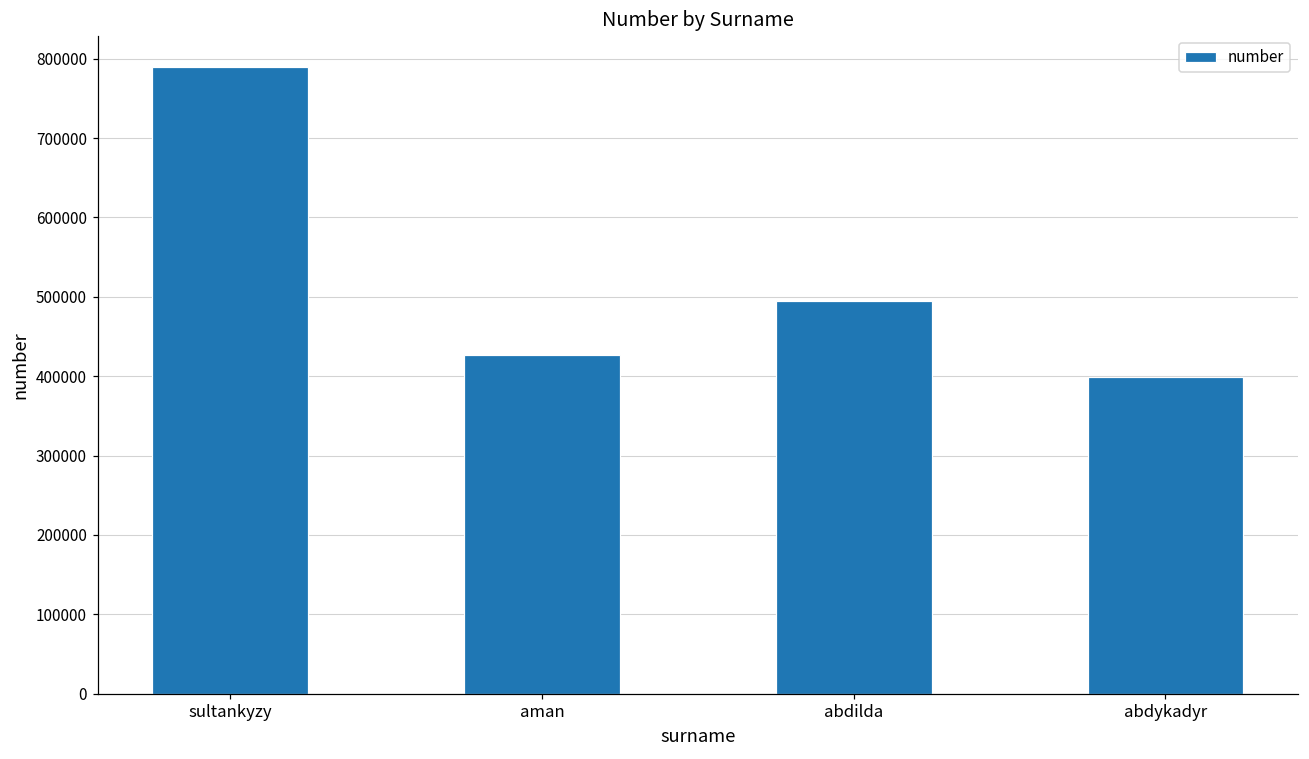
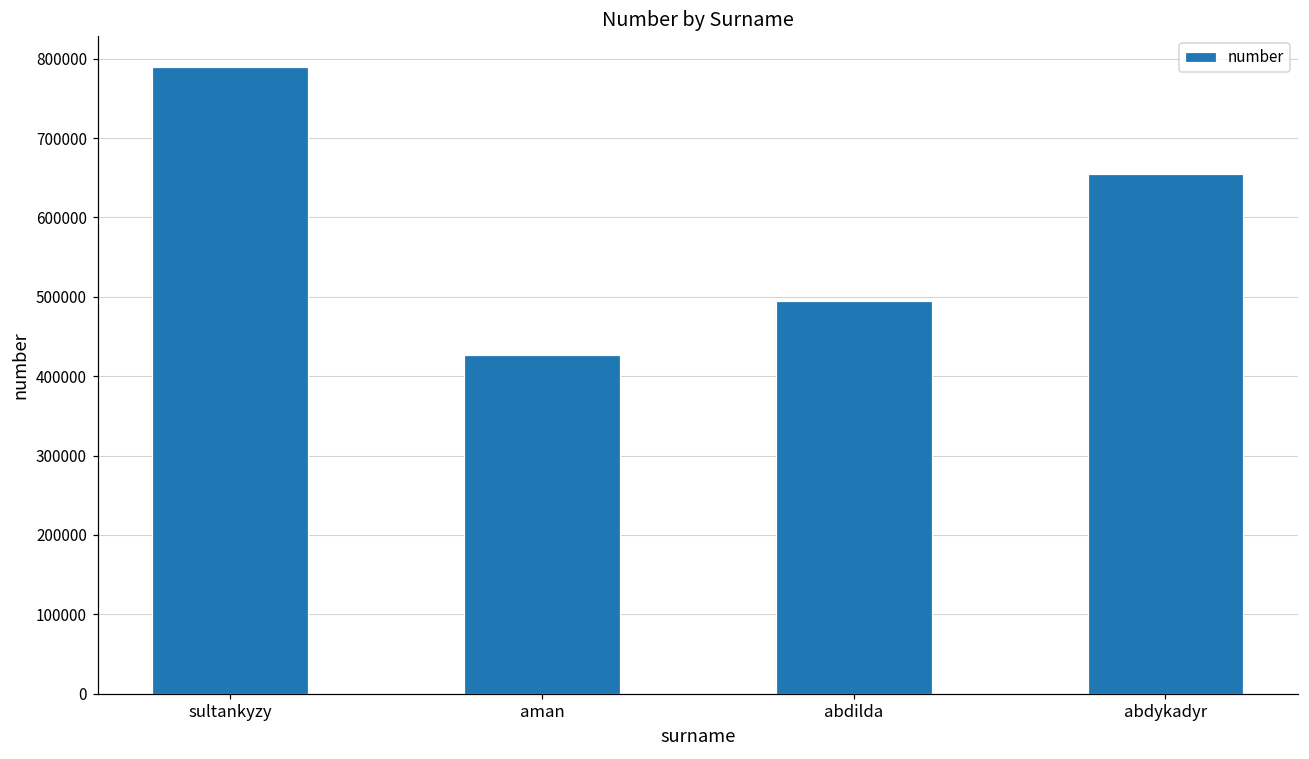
  {
    "sultankyzy": 790000,
    "aman": 430000,
    "abdilda": 500000,
-   "abdykadyr": 400000
+   "abdykadyr": 650000
  }
